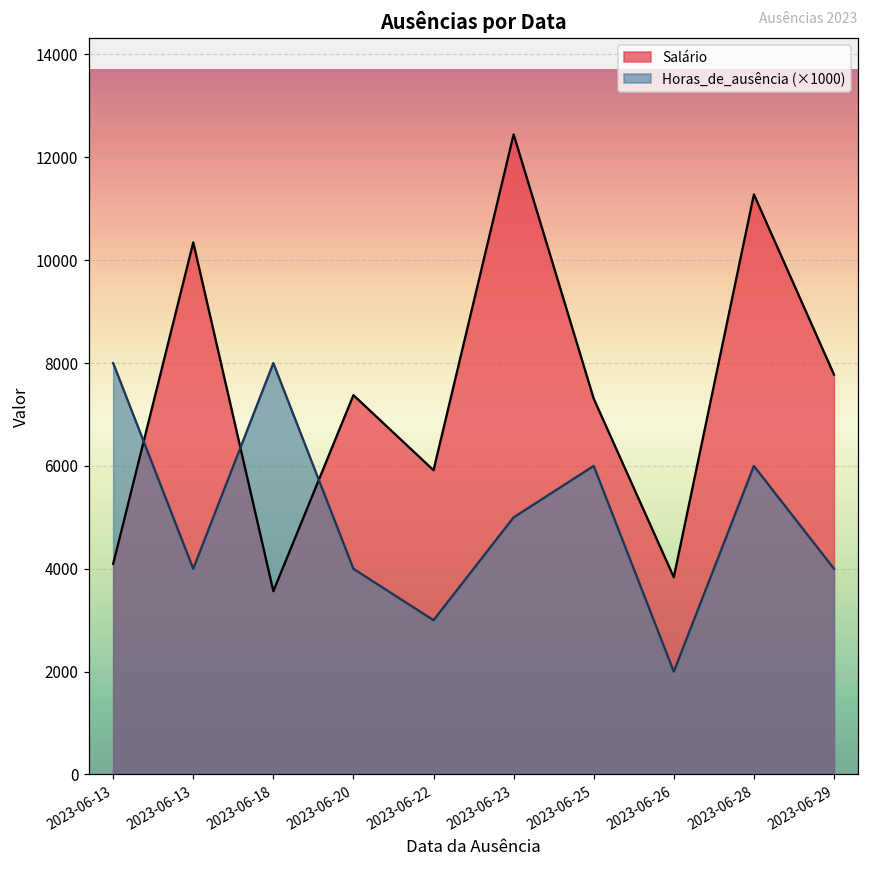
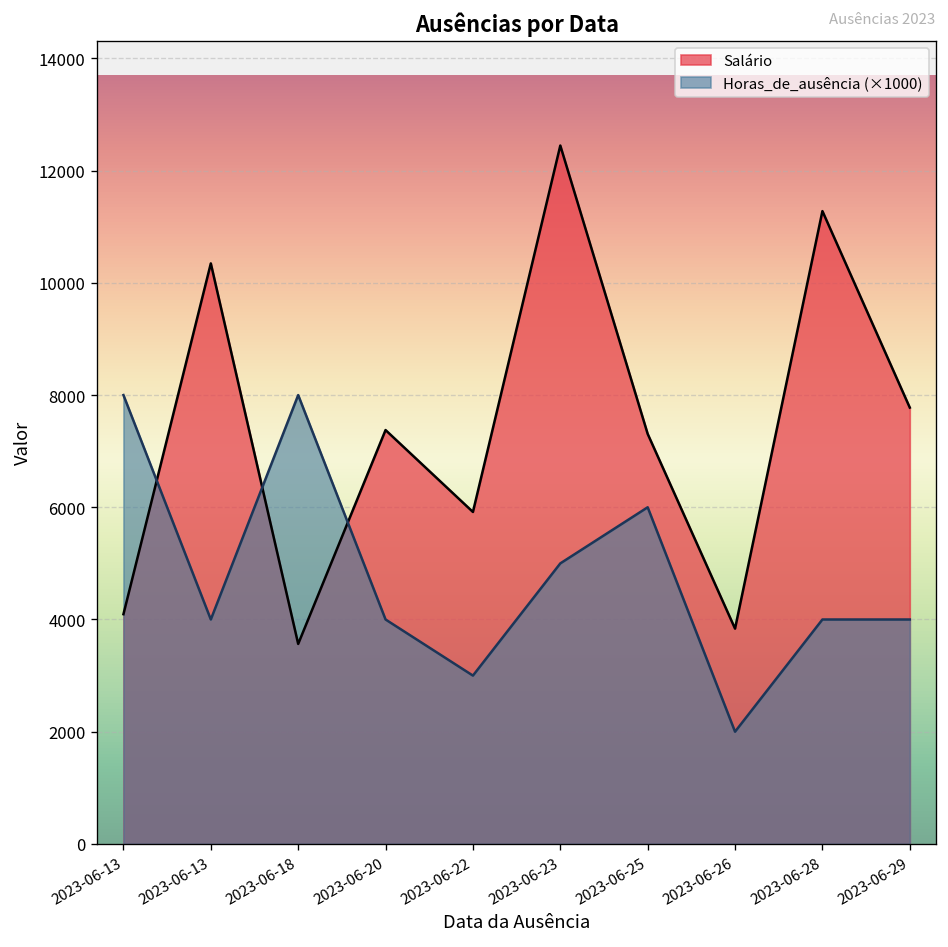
  {
    "Salário": {
      "2023-06-18": 3600,
      "2023-06-20": 7400,
      "2023-06-22": 5900,
      "2023-06-23": 12400,
      "2023-06-25": 7300,
      "2023-06-26": 3800,
      "2023-06-28": 11300,
      "2023-06-29": 7800
    },
    "Horas_de_ausência (×1000)": {
      "2023-06-18": 8000,
      "2023-06-20": 4000,
      "2023-06-22": 3000,
      "2023-06-23": 5000,
      "2023-06-25": 6000,
      "2023-06-26": 2000,
-     "2023-06-28": 6000,
+     "2023-06-28": 4000,
      "2023-06-29": 4000
    }
  }
